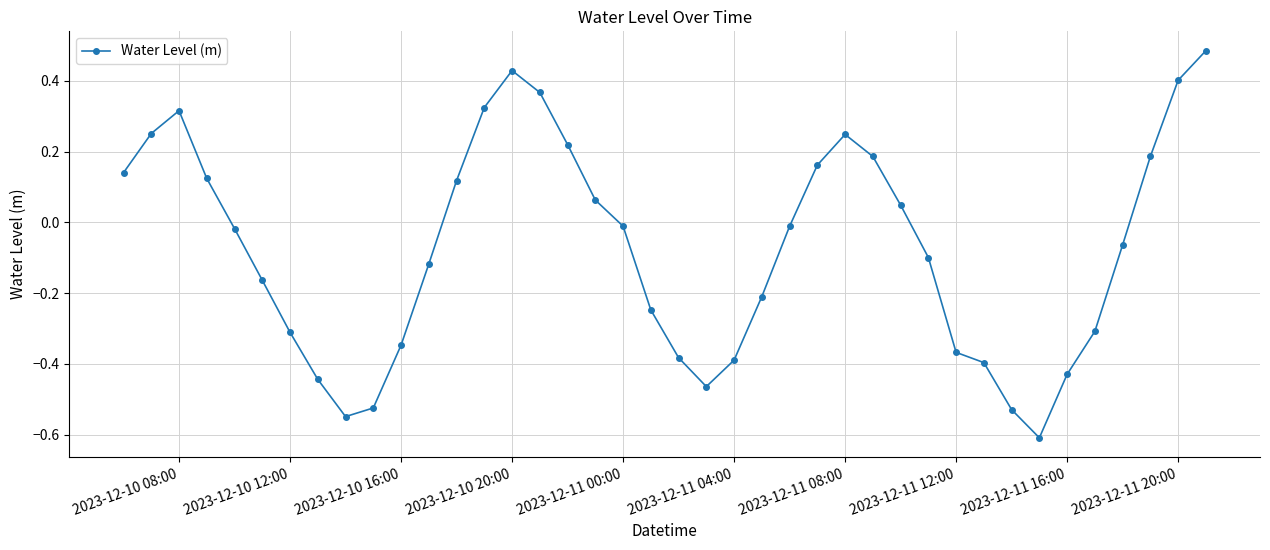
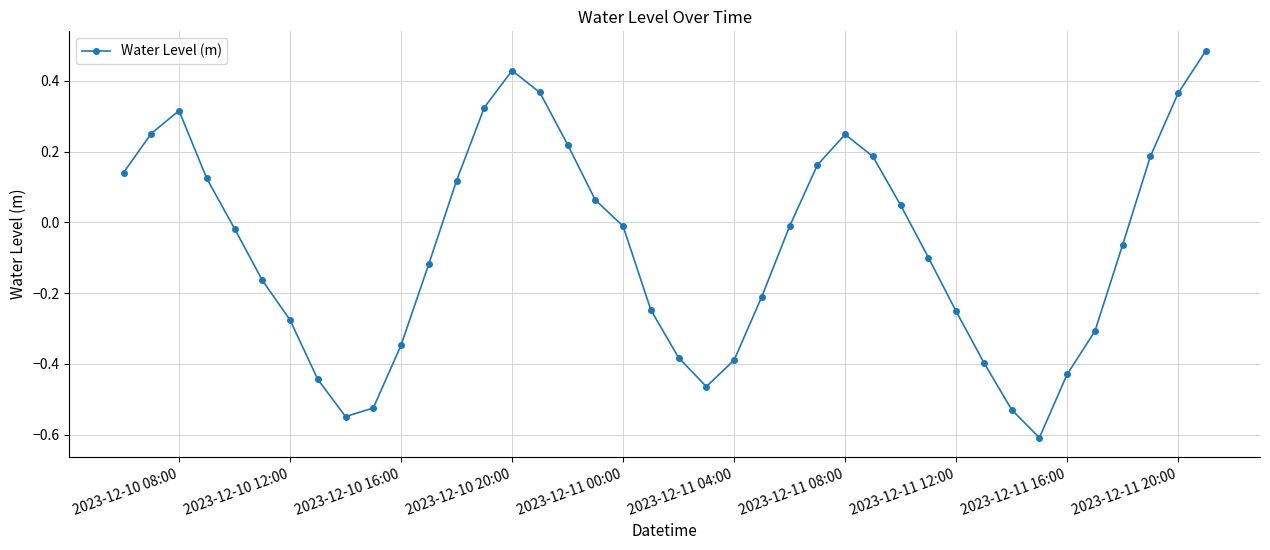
  {
    "2023-12-10 08:00": 0.32,
-   "2023-12-10 12:00": -0.31,
+   "2023-12-10 12:00": -0.28,
    "2023-12-10 16:00": -0.35,
    "2023-12-10 20:00": 0.43,
    "2023-12-11 00:00": -0.01,
    "2023-12-11 04:00": -0.39,
    "2023-12-11 08:00": 0.25,
-   "2023-12-11 12:00": -0.37,
+   "2023-12-11 12:00": -0.25,
    "2023-12-11 16:00": -0.43,
-   "2023-12-11 20:00": 0.40
+   "2023-12-11 20:00": 0.36
  }
